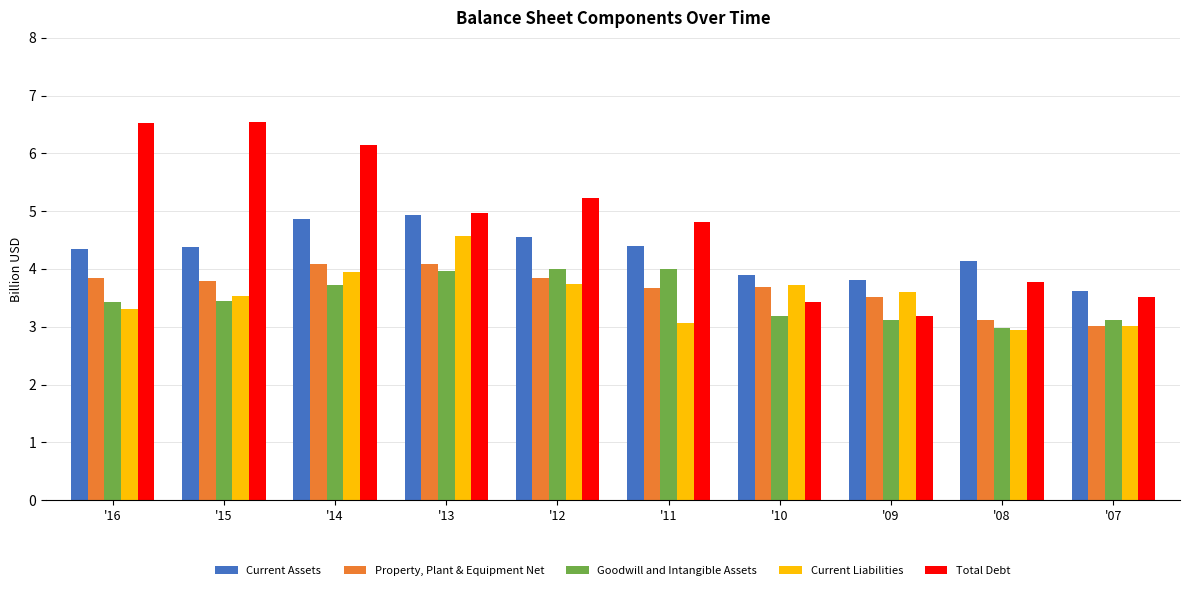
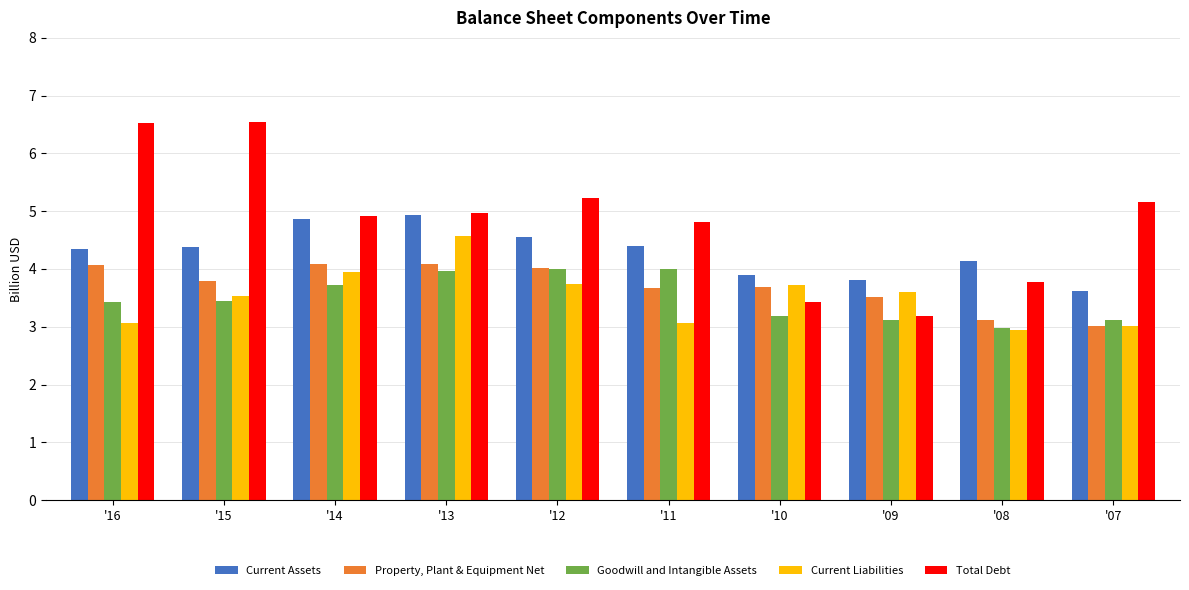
  {
    "Current Assets": {
      "'16": 4.3,
      "'15": 4.4,
      "'14": 4.9,
      "'13": 4.9,
      "'12": 4.6,
      "'11": 4.4,
      "'10": 3.9,
      "'09": 3.8,
      "'08": 4.1,
      "'07": 3.6
    },
    "Property, Plant & Equipment Net": {
-     "'16": 3.8,
+     "'16": 4.1,
      "'15": 3.8,
      "'14": 4.1,
      "'13": 4.1,
-     "'12": 3.8,
+     "'12": 4.0,
      "'11": 3.7,
      "'10": 3.7,
      "'09": 3.5,
      "'08": 3.1,
      "'07": 3.0
    },
    "Goodwill and Intangible Assets": {
      "'16": 3.4,
      "'15": 3.4,
      "'14": 3.7,
      "'13": 4.0,
      "'12": 4.0,
      "'11": 4.0,
      "'10": 3.2,
      "'09": 3.1,
      "'08": 3.0,
      "'07": 3.1
    },
    "Current Liabilities": {
-     "'16": 3.3,
+     "'16": 3.1,
      "'15": 3.5,
      "'14": 3.9,
      "'13": 4.6,
      "'12": 3.7,
      "'11": 3.1,
      "'10": 3.7,
      "'09": 3.6,
      "'08": 3.0,
      "'07": 3.0
    },
    "Total Debt": {
      "'16": 6.5,
      "'15": 6.5,
-     "'14": 6.1,
+     "'14": 4.9,
      "'13": 5.0,
      "'12": 5.2,
      "'11": 4.8,
      "'10": 3.4,
      "'09": 3.2,
      "'08": 3.8,
-     "'07": 3.5
+     "'07": 5.2
    }
  }
